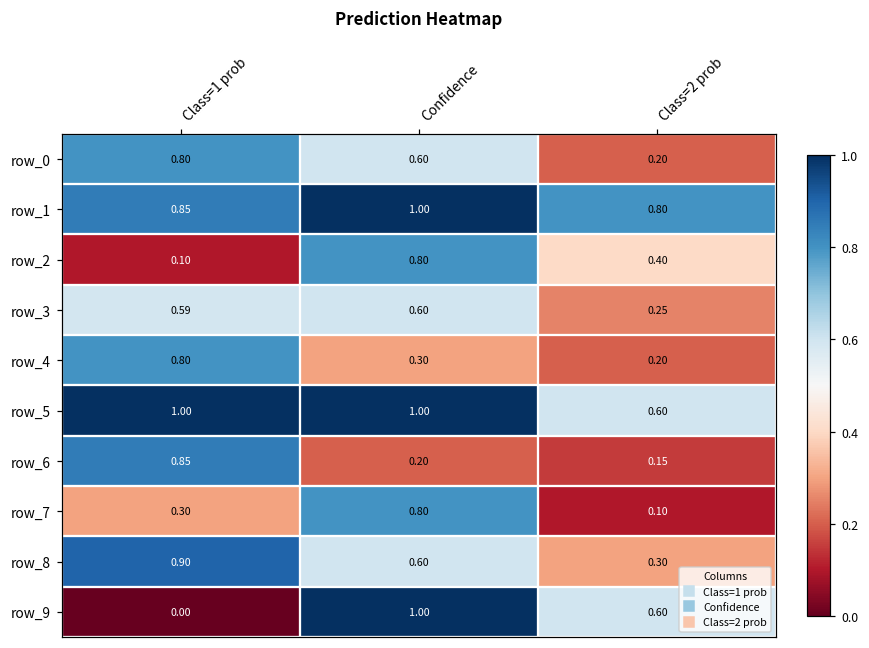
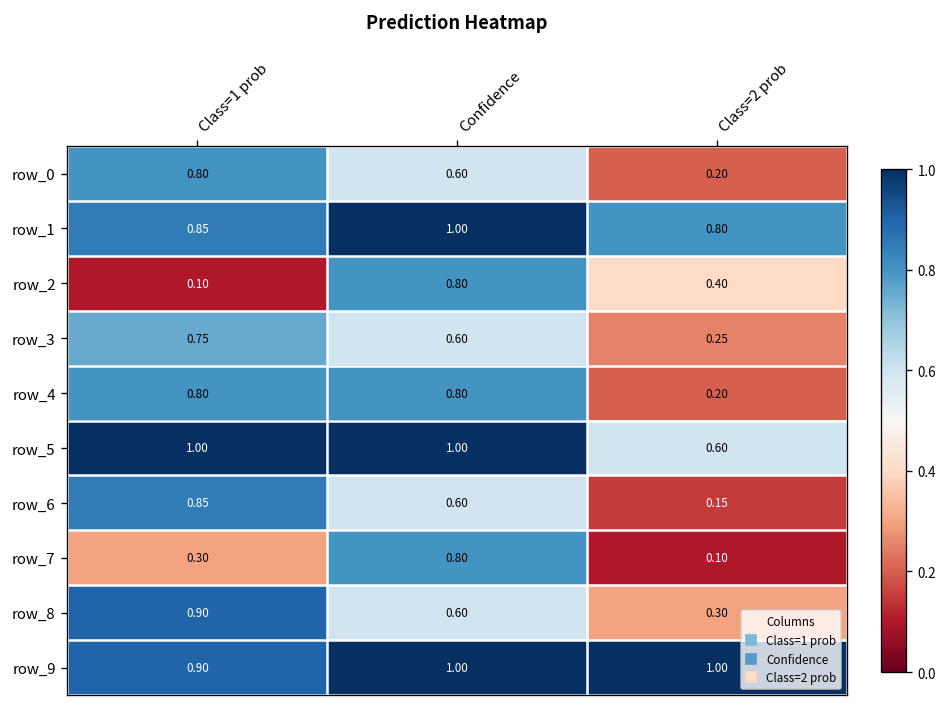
  {
    "row_0": {
      "Class=1 prob": 0.80,
      "Confidence": 0.60,
      "Class=2 prob": 0.20
    },
    "row_1": {
      "Class=1 prob": 0.85,
      "Confidence": 1.00,
      "Class=2 prob": 0.80
    },
    "row_2": {
      "Class=1 prob": 0.10,
      "Confidence": 0.80,
      "Class=2 prob": 0.40
    },
    "row_3": {
-     "Class=1 prob": 0.59,
+     "Class=1 prob": 0.75,
      "Confidence": 0.60,
      "Class=2 prob": 0.25
    },
    "row_4": {
      "Class=1 prob": 0.80,
-     "Confidence": 0.30,
+     "Confidence": 0.80,
      "Class=2 prob": 0.20
    },
    "row_5": {
      "Class=1 prob": 1.00,
      "Confidence": 1.00,
      "Class=2 prob": 0.60
    },
    "row_6": {
      "Class=1 prob": 0.85,
-     "Confidence": 0.20,
+     "Confidence": 0.60,
      "Class=2 prob": 0.15
    },
    "row_7": {
      "Class=1 prob": 0.30,
      "Confidence": 0.80,
      "Class=2 prob": 0.10
    },
    "row_8": {
      "Class=1 prob": 0.90,
      "Confidence": 0.60,
      "Class=2 prob": 0.30
    },
    "row_9": {
-     "Class=1 prob": 0.00,
+     "Class=1 prob": 0.90,
      "Confidence": 1.00,
-     "Class=2 prob": 0.60
+     "Class=2 prob": 1.00
    }
  }
